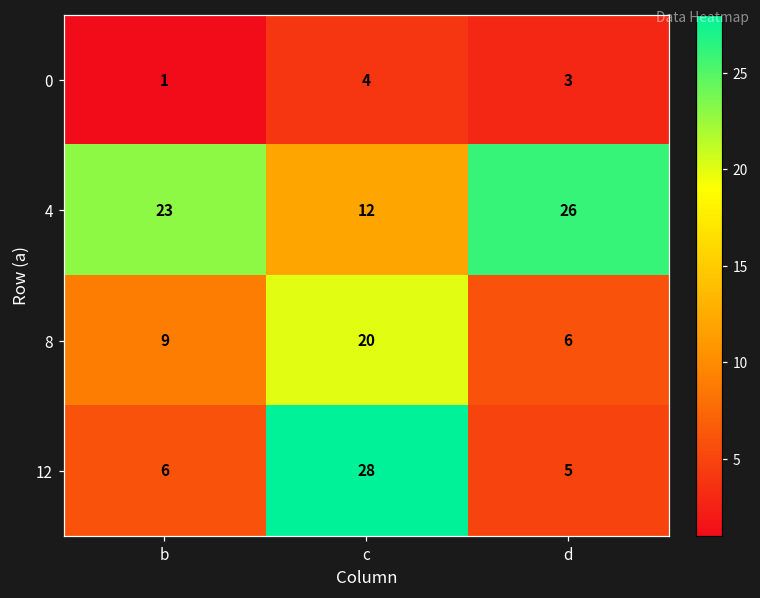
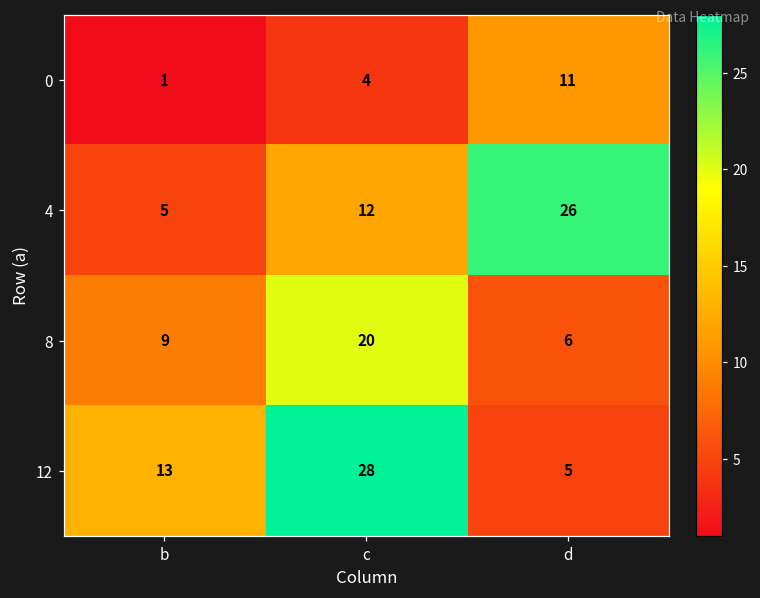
  {
    "0": {
      "b": 1,
      "c": 4,
-     "d": 3
+     "d": 11
    },
    "4": {
-     "b": 23,
+     "b": 5,
      "c": 12,
      "d": 26
    },
    "8": {
      "b": 9,
      "c": 20,
      "d": 6
    },
    "12": {
-     "b": 6,
+     "b": 13,
      "c": 28,
      "d": 5
    }
  }
